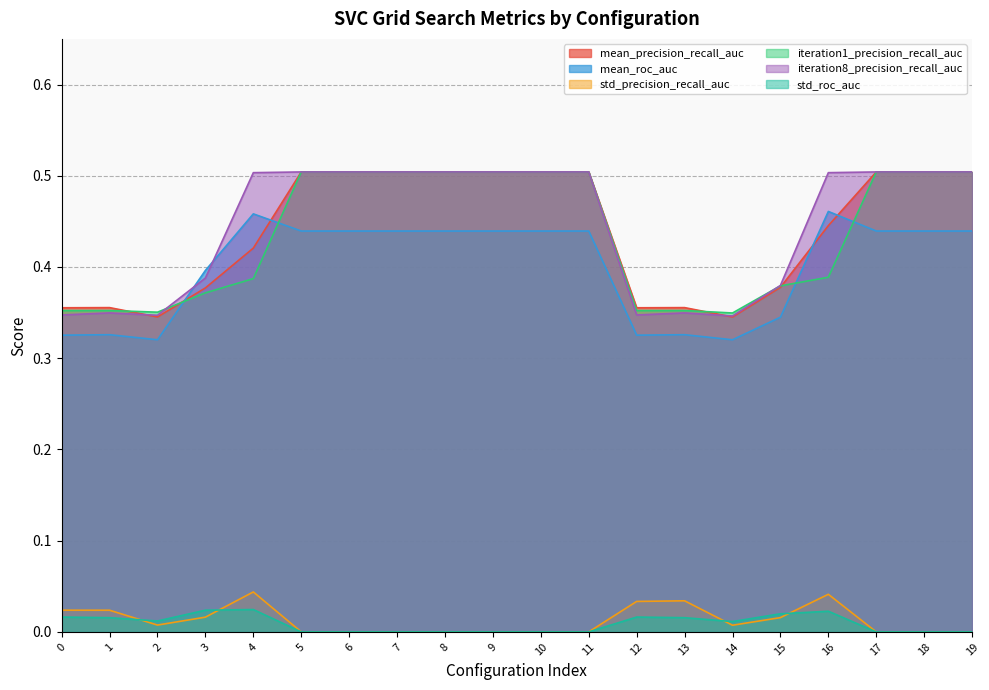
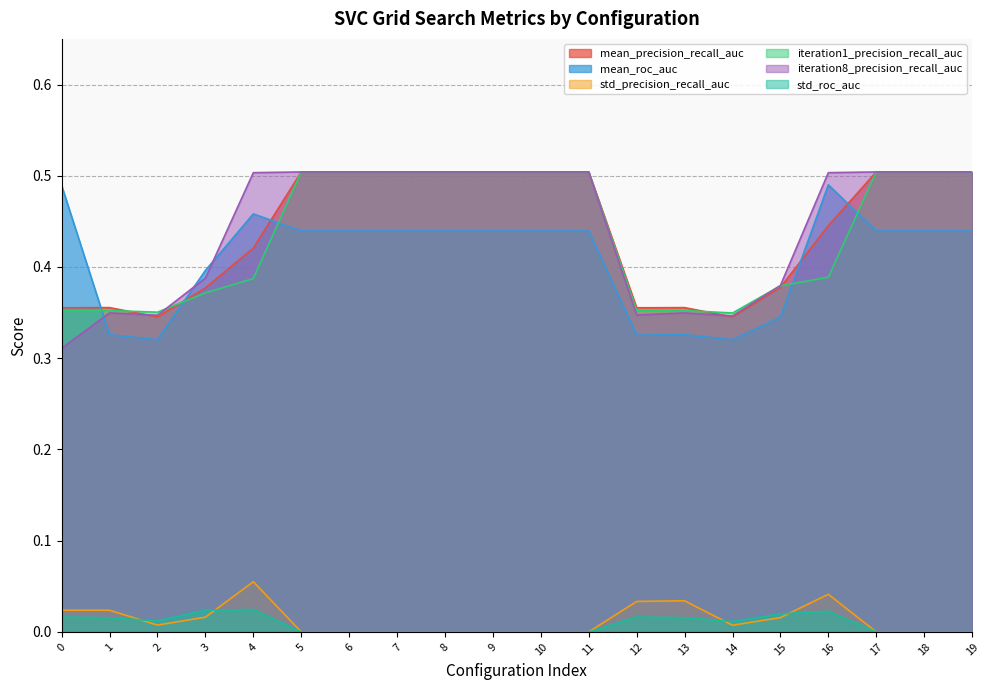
  {
    "mean_precision_recall_auc": {
      "0": 0.36,
      "1": 0.36,
      "3": 0.38,
      "4": 0.42,
      "12": 0.36,
      "13": 0.36,
      "16": 0.45
    },
    "mean_roc_auc": {
-     "0": 0.33,
+     "0": 0.49,
      "1": 0.33,
      "2": 0.32,
      "3": 0.40,
      "4": 0.46,
      "5": 0.44,
      "6": 0.44,
      "7": 0.44,
      "8": 0.44,
      "9": 0.44,
      "10": 0.44,
      "11": 0.44,
      "12": 0.33,
      "13": 0.33,
      "14": 0.32,
      "15": 0.34,
-     "16": 0.46,
+     "16": 0.49,
      "17": 0.44,
      "18": 0.44,
      "19": 0.44
    },
    "std_precision_recall_auc": {
      "0": 0.02,
      "1": 0.02,
      "2": 0.01,
      "3": 0.02,
-     "4": 0.04,
+     "4": 0.06,
      "12": 0.03,
      "13": 0.03,
      "14": 0.01,
      "15": 0.02,
      "16": 0.04
    },
    "iteration8_precision_recall_auc": {
-     "0": 0.35,
+     "0": 0.31,
      "3": 0.39,
      "4": 0.50,
      "12": 0.35,
      "16": 0.50
    }
  }
